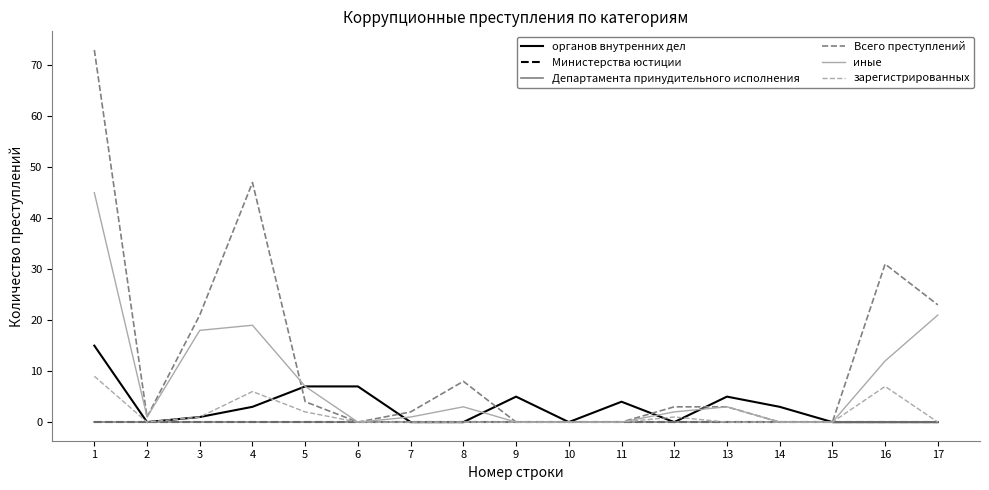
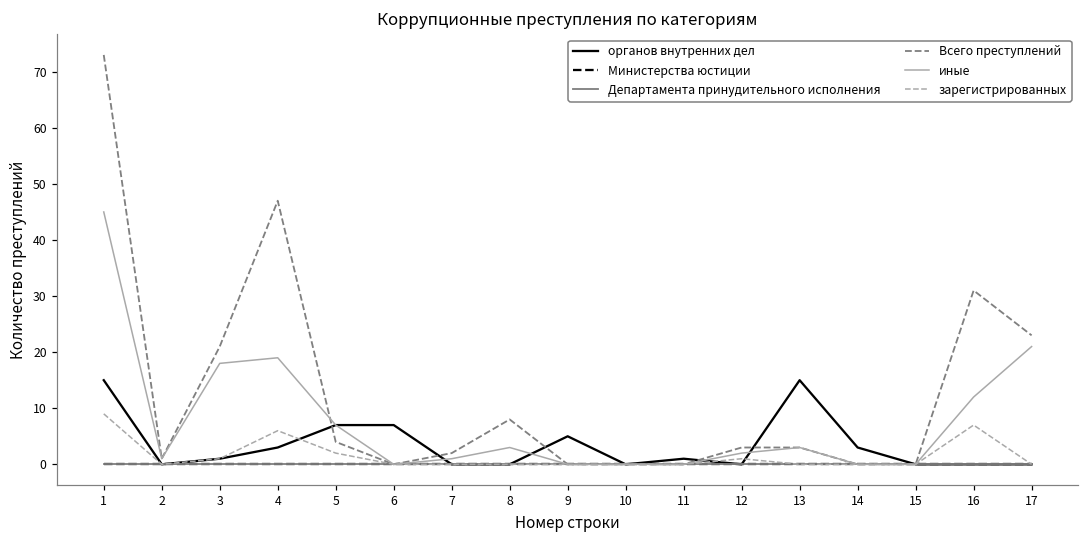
  {
    "органов внутренних дел": {
      "1": 15,
      "4": 3,
      "6": 7,
      "9": 5,
-     "11": 4,
-     "13": 5,
+     "11": 1,
+     "13": 15,
      "14": 3
    }
  }
